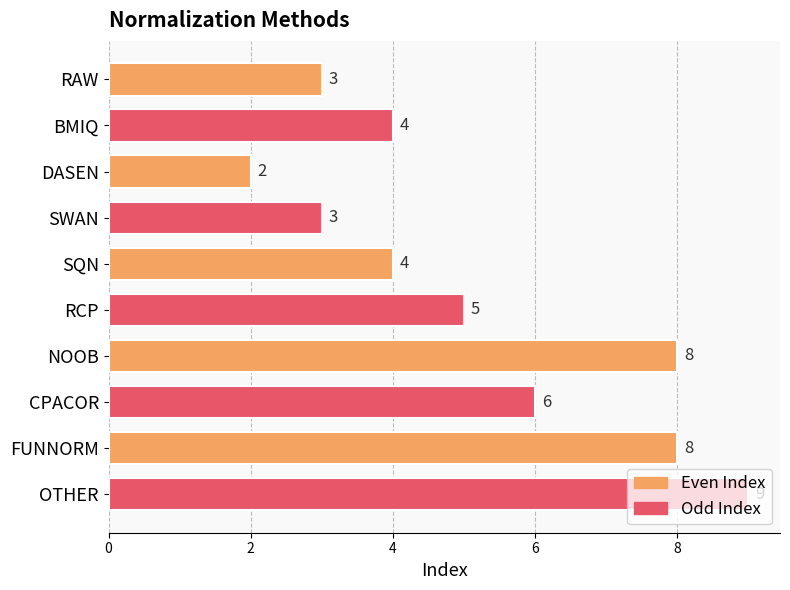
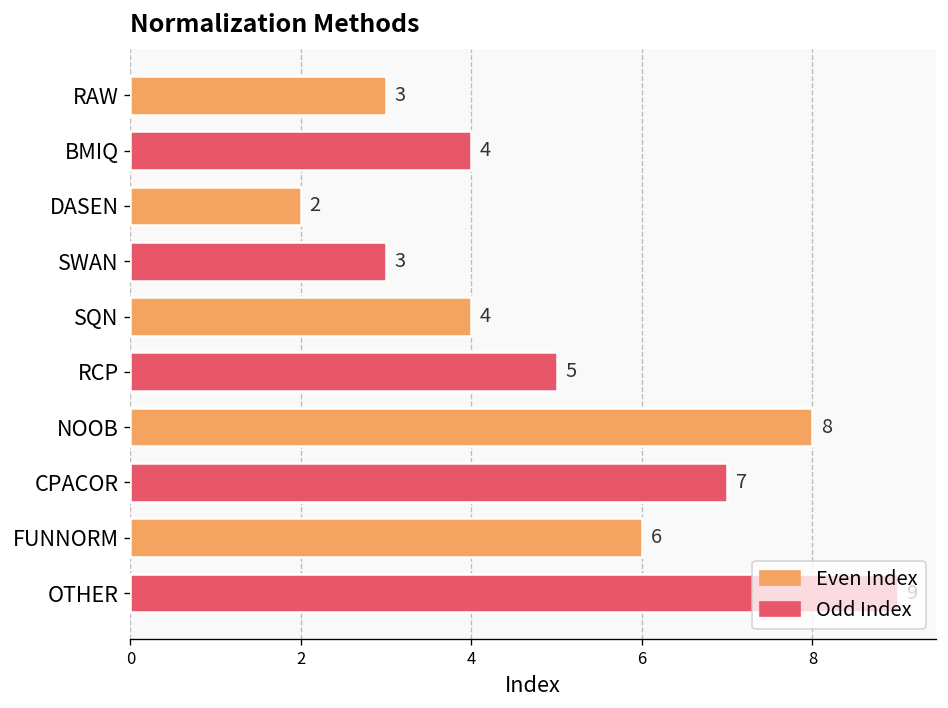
  {
    "RAW": 3,
    "BMIQ": 4,
    "DASEN": 2,
    "SWAN": 3,
    "SQN": 4,
    "RCP": 5,
    "NOOB": 8,
-   "CPACOR": 6,
-   "FUNNORM": 8
+   "CPACOR": 7,
+   "FUNNORM": 6
  }
